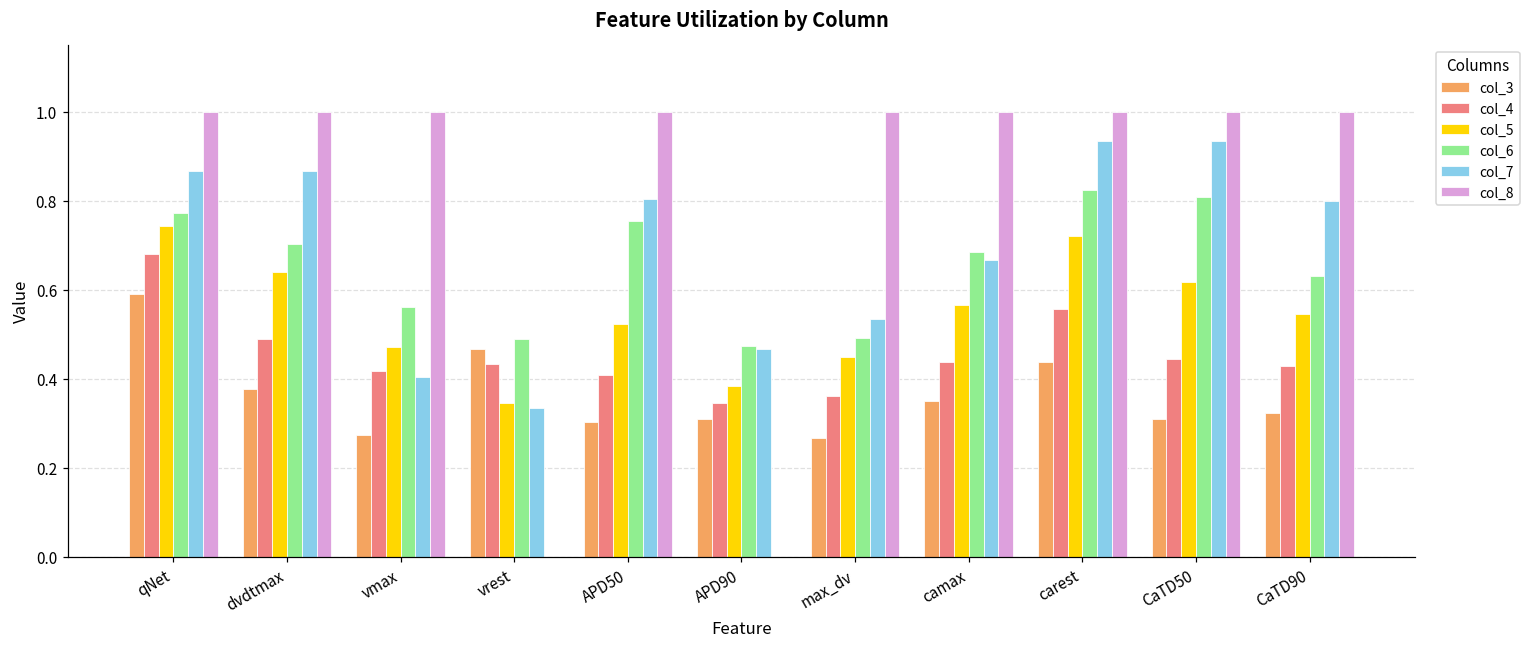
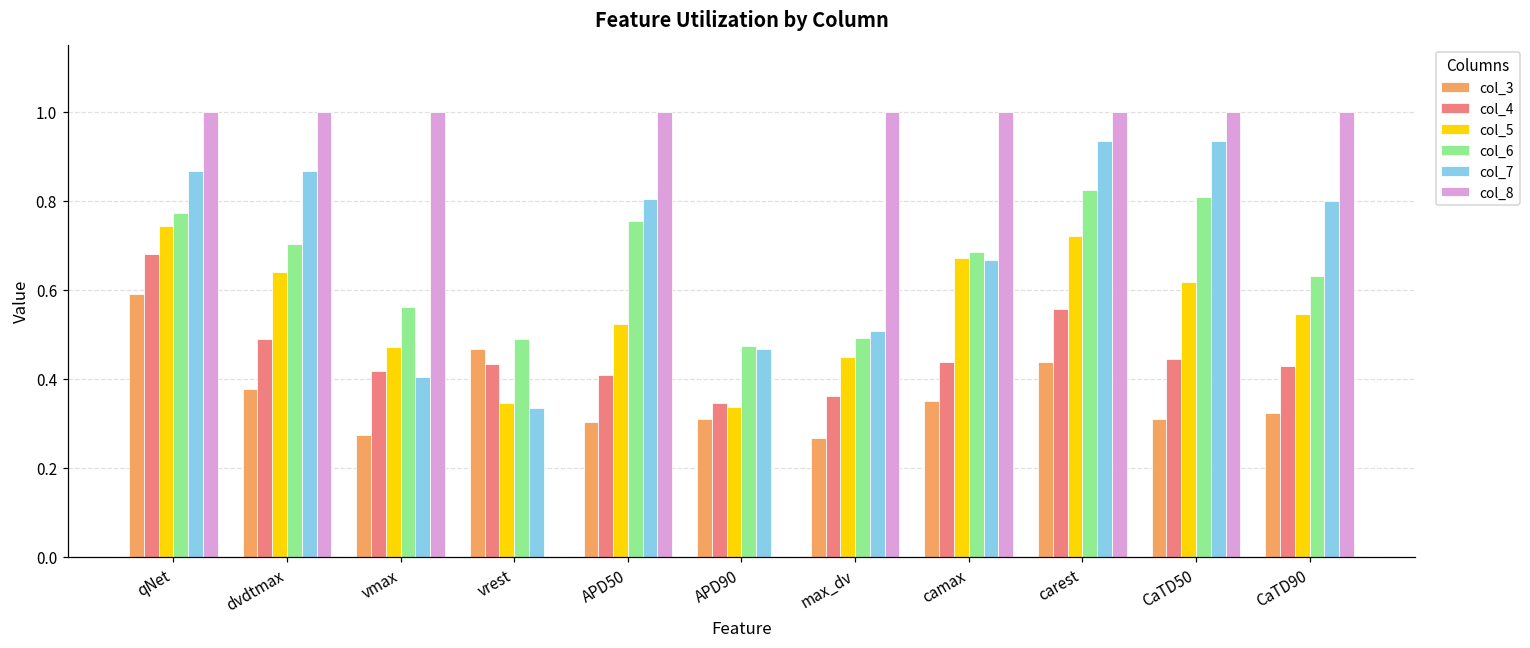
  {
    "col_5": {
      "qNet": 0.74,
      "dvdtmax": 0.64,
      "vmax": 0.47,
      "vrest": 0.35,
      "APD50": 0.52,
-     "APD90": 0.38,
+     "APD90": 0.34,
      "max_dv": 0.45,
-     "camax": 0.57,
+     "camax": 0.67,
      "carest": 0.72,
      "CaTD50": 0.62,
      "CaTD90": 0.54
    },
    "col_6": {
      "qNet": 0.77,
      "dvdtmax": 0.70,
      "vmax": 0.56,
      "vrest": 0.49,
      "APD50": 0.75,
      "APD90": 0.47,
      "max_dv": 0.49,
      "camax": 0.68,
      "carest": 0.82,
      "CaTD50": 0.81,
      "CaTD90": 0.63
    },
    "col_7": {
      "qNet": 0.87,
      "dvdtmax": 0.87,
      "vmax": 0.40,
      "vrest": 0.33,
      "APD50": 0.80,
      "APD90": 0.47,
-     "max_dv": 0.53,
+     "max_dv": 0.51,
      "camax": 0.67,
      "carest": 0.93,
      "CaTD50": 0.93,
      "CaTD90": 0.80
    },
    "col_8": {
      "qNet": 1.00,
      "dvdtmax": 1.00,
      "vmax": 1.00,
      "vrest": 0.00,
      "APD50": 1.00,
      "APD90": 0.00,
      "max_dv": 1.00,
      "camax": 1.00,
      "carest": 1.00,
      "CaTD50": 1.00,
      "CaTD90": 1.00
    }
  }
